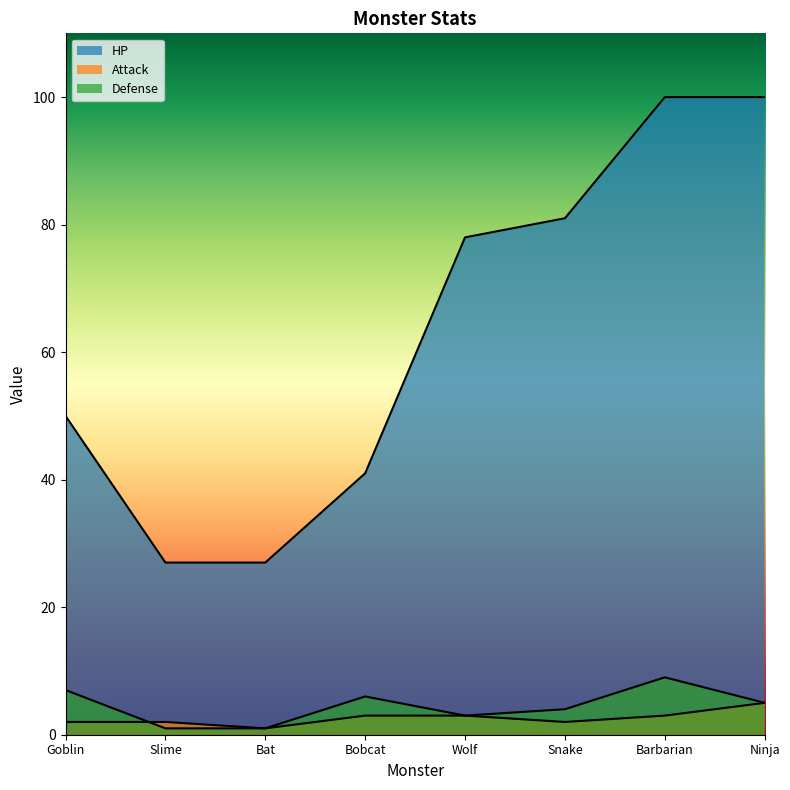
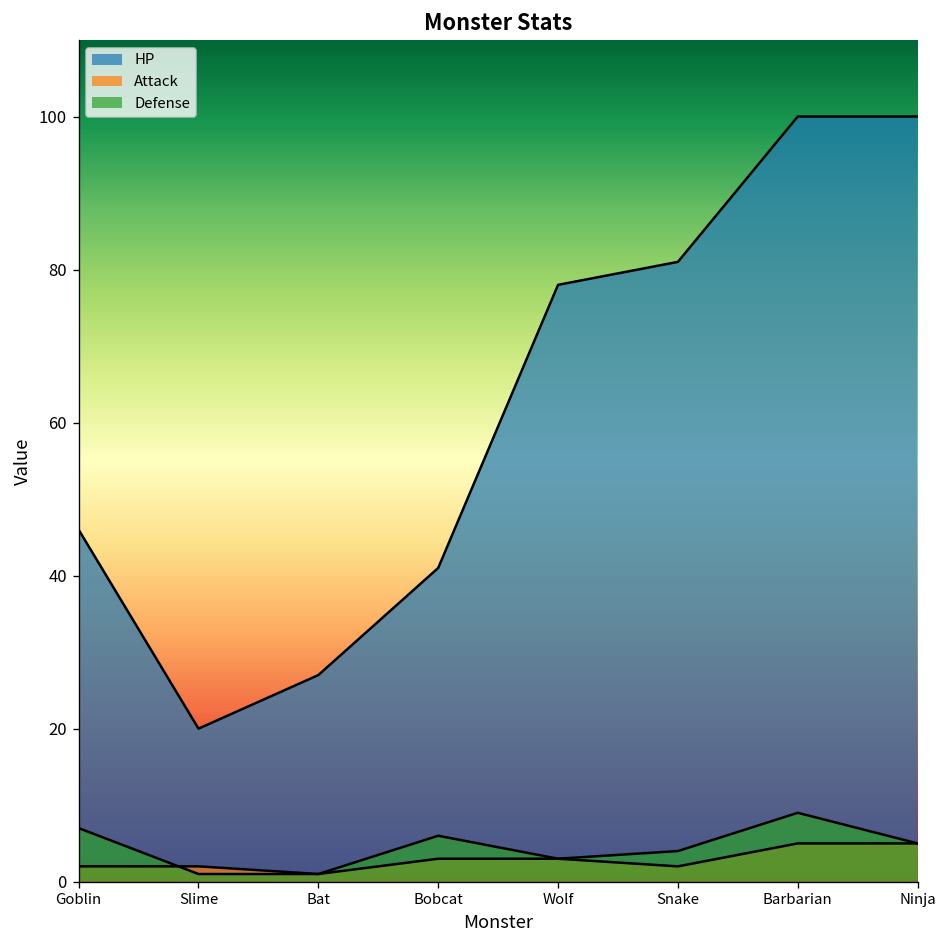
  {
    "HP": {
-     "Goblin": 50,
-     "Slime": 27,
+     "Goblin": 46,
+     "Slime": 20,
      "Bat": 27,
      "Bobcat": 41,
      "Wolf": 78,
      "Snake": 81,
      "Barbarian": 100,
      "Ninja": 100
    },
    "Attack": {
      "Goblin": 2,
      "Slime": 2,
      "Bobcat": 3,
      "Snake": 2,
-     "Barbarian": 3
+     "Barbarian": 5
    },
    "Defense": {
      "Goblin": 7,
      "Slime": 1,
      "Bobcat": 6,
      "Snake": 4,
      "Barbarian": 9
    }
  }
